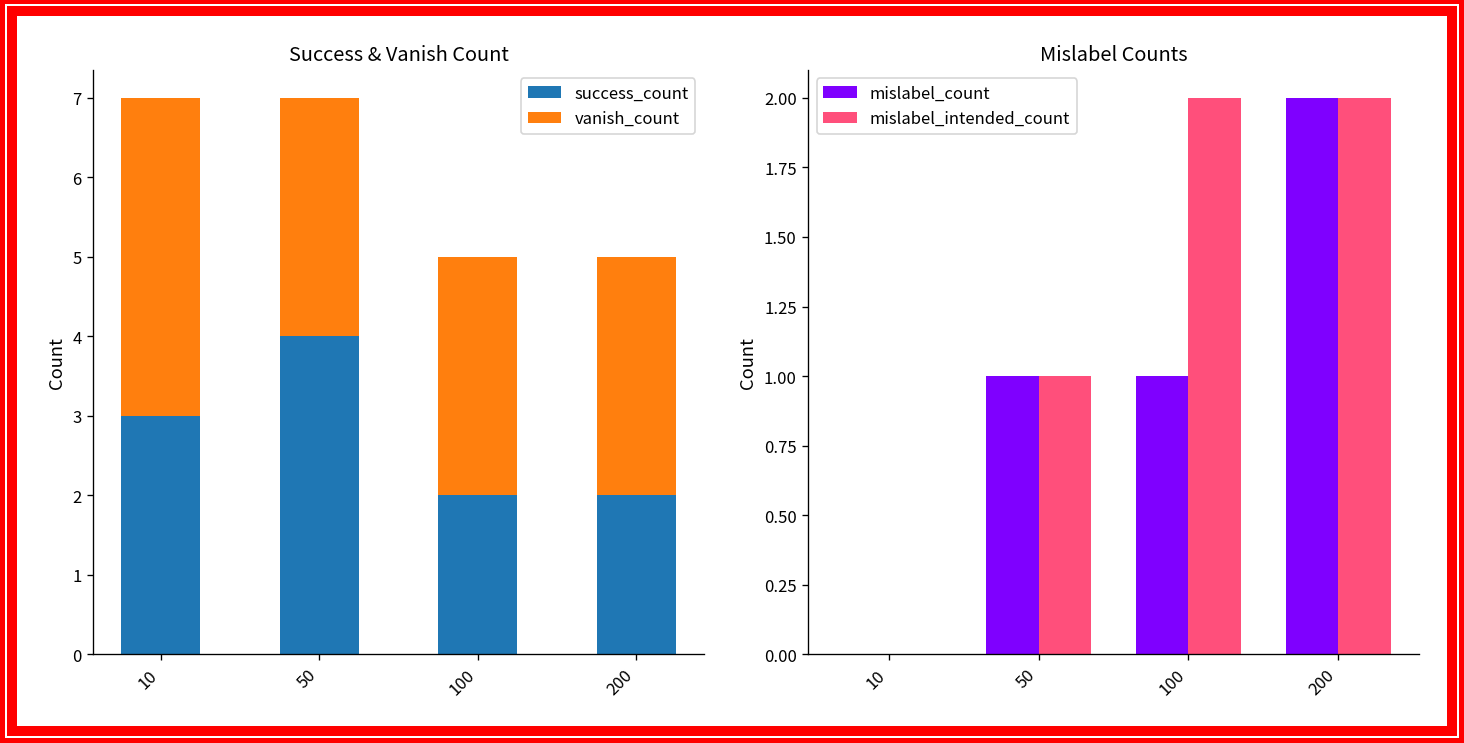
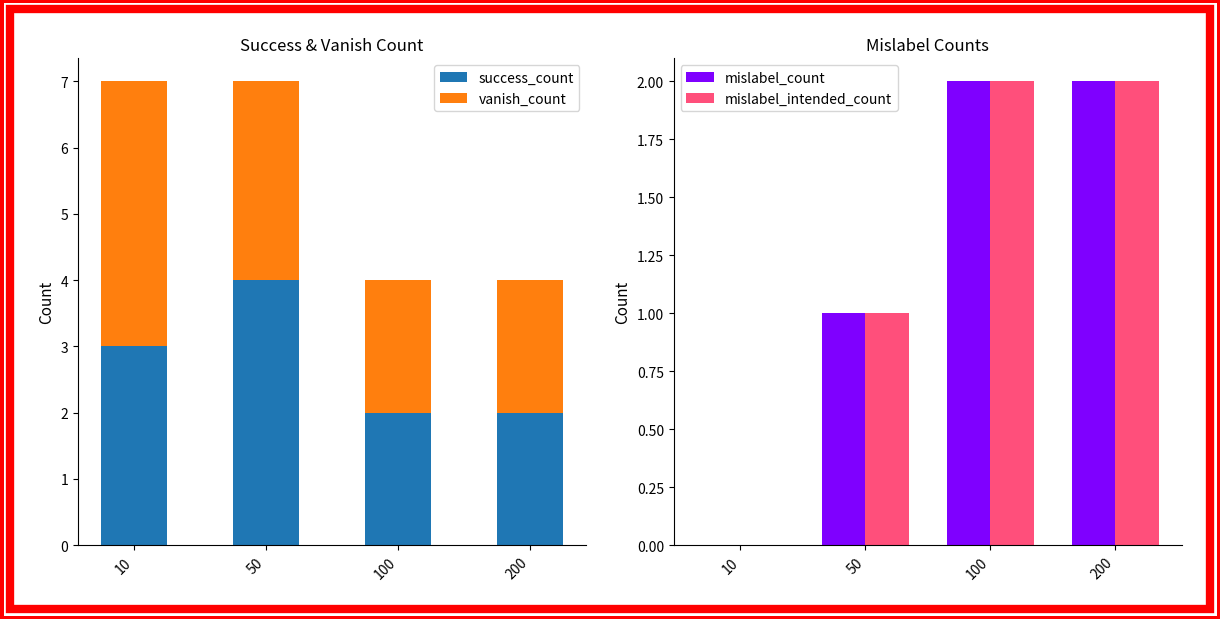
  {
    "Success & Vanish Count": {
      "success_count": {
        "10": 3,
        "50": 4,
        "100": 2,
        "200": 2
      },
      "vanish_count": {
        "10": 4,
        "50": 3,
-       "100": 3,
-       "200": 3
+       "100": 2,
+       "200": 2
      }
    },
    "Mislabel Counts": {
      "mislabel_count": {
        "10": 0,
        "50": 1,
-       "100": 1,
+       "100": 2,
        "200": 2
      },
      "mislabel_intended_count": {
        "10": 0,
        "50": 1,
        "100": 2,
        "200": 2
      }
    }
  }
